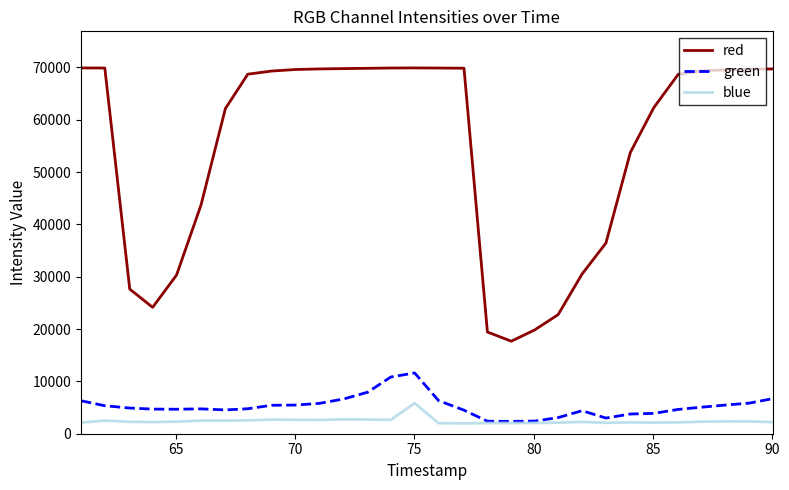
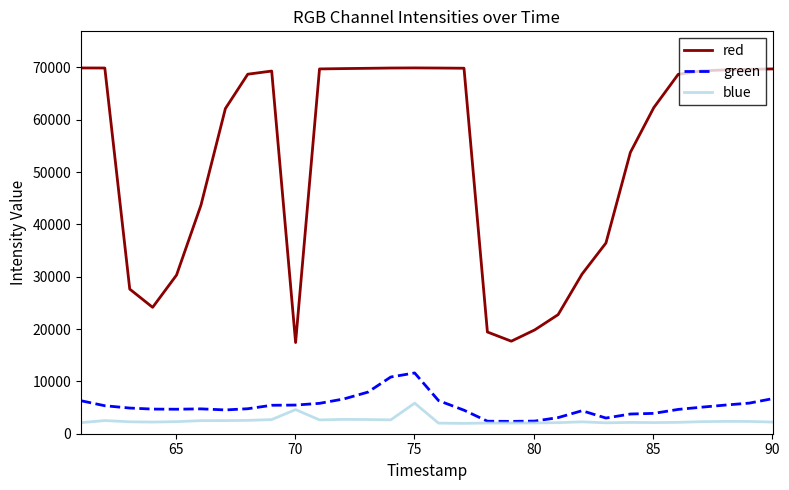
  {
    "red": {
-     "70": 70000,
+     "70": 17000,
      "75": 70000
    },
    "green": {
      "70": 5000,
      "75": 12000
    },
    "blue": {
-     "70": 3000,
+     "70": 5000,
      "75": 6000
    }
  }
